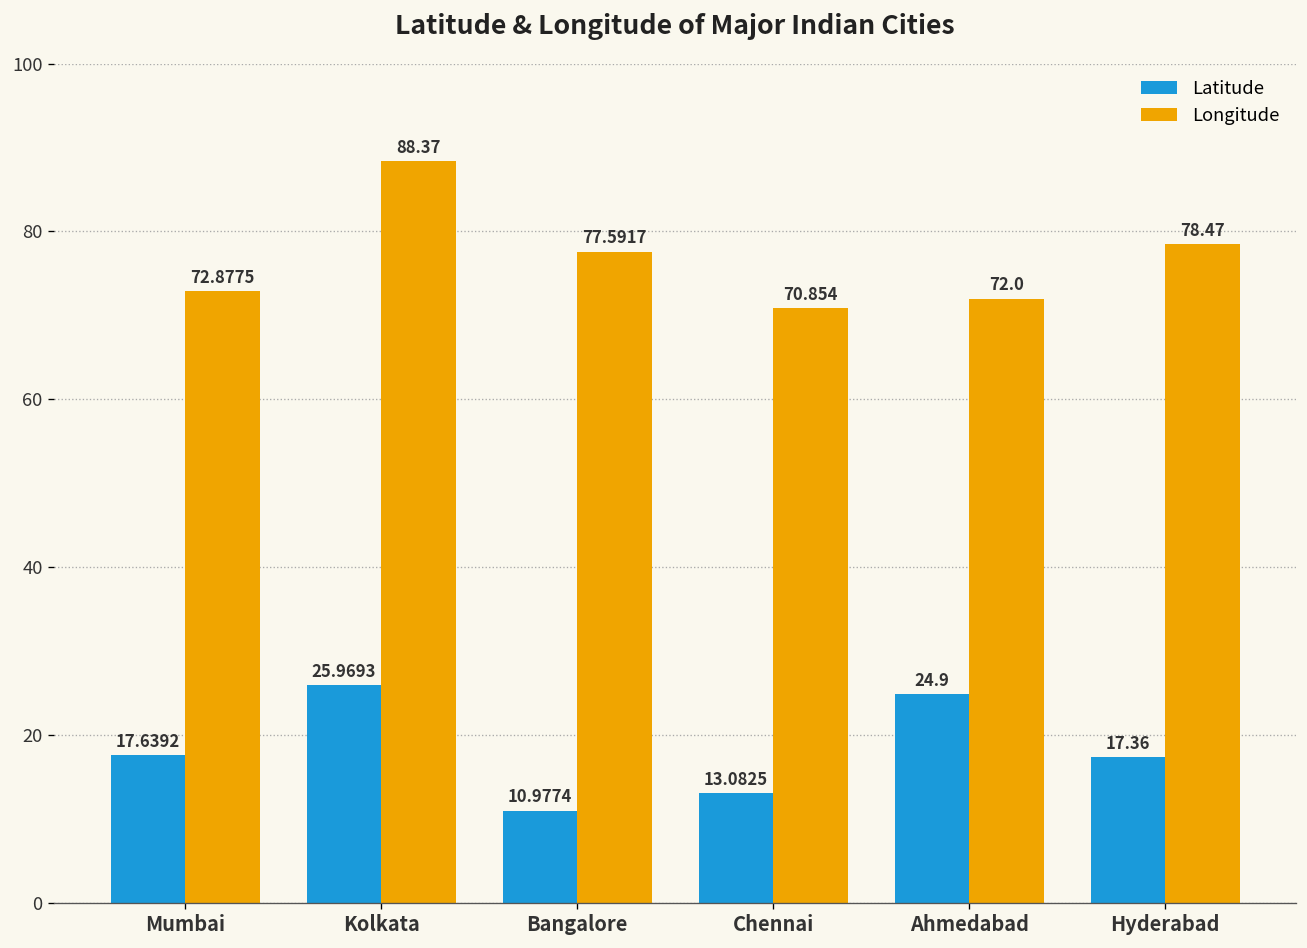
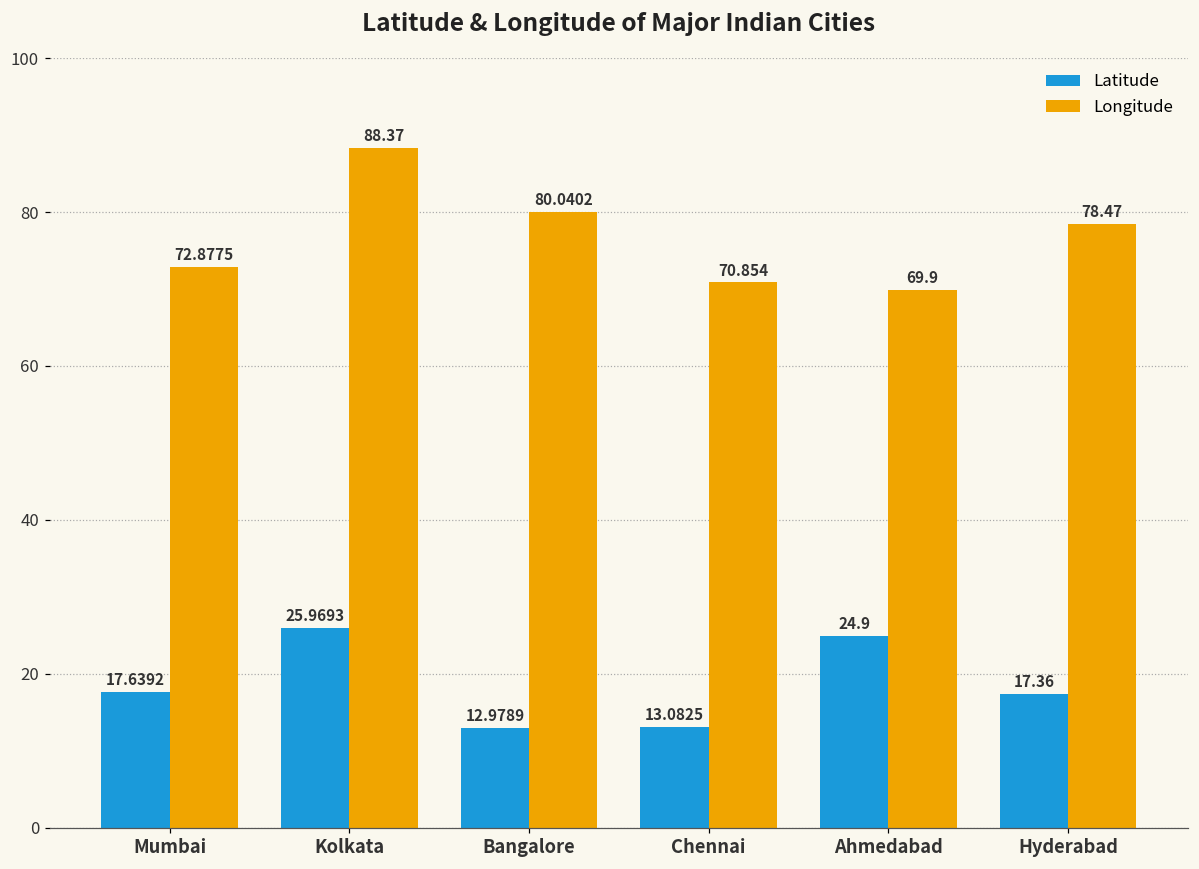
  {
    "Latitude": {
      "Mumbai": 17.6392,
      "Kolkata": 25.9693,
-     "Bangalore": 10.9774,
+     "Bangalore": 12.9789,
      "Chennai": 13.0825,
      "Ahmedabad": 24.9,
      "Hyderabad": 17.36
    },
    "Longitude": {
      "Mumbai": 72.8775,
      "Kolkata": 88.37,
-     "Bangalore": 77.5917,
+     "Bangalore": 80.0402,
      "Chennai": 70.854,
-     "Ahmedabad": 72.0,
+     "Ahmedabad": 69.9,
      "Hyderabad": 78.47
    }
  }
